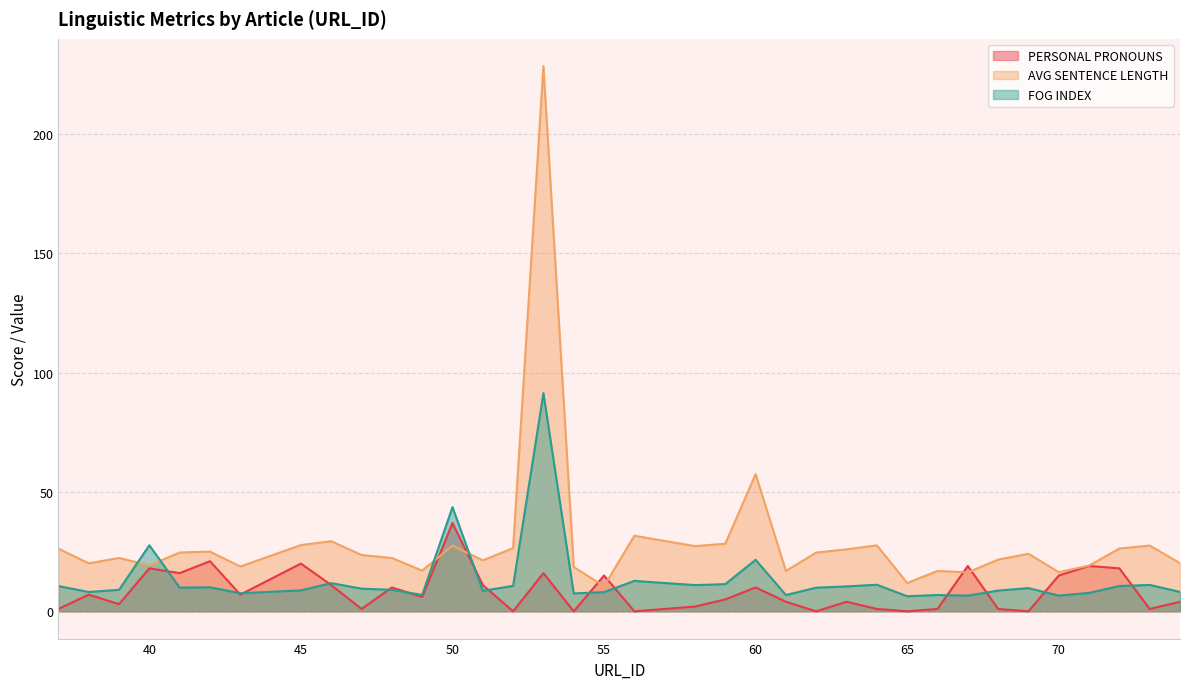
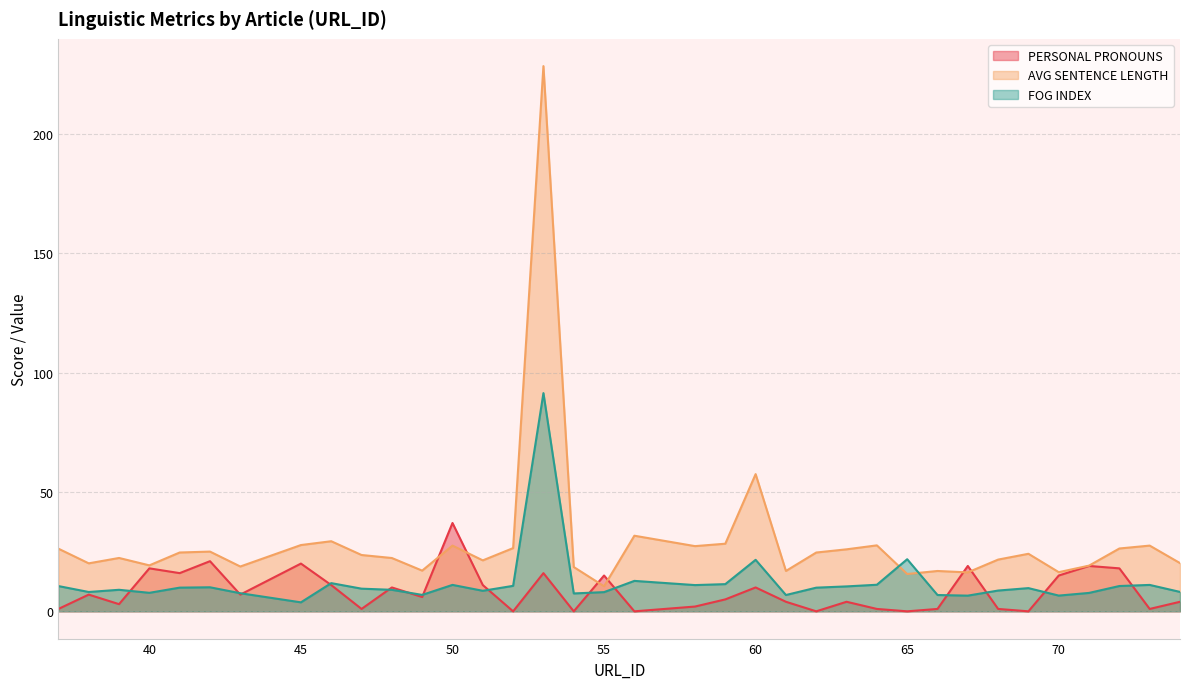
  {
    "PERSONAL PRONOUNS": {
      "40": 18,
      "45": 20,
      "50": 37,
      "55": 15,
      "60": 10,
      "65": 0,
      "70": 15
    },
    "AVG SENTENCE LENGTH": {
      "40": 19,
      "45": 28,
      "50": 28,
      "55": 11,
      "60": 57,
-     "65": 12,
+     "65": 16,
      "70": 16
    },
    "FOG INDEX": {
-     "40": 28,
-     "45": 9,
-     "50": 44,
+     "40": 8,
+     "45": 4,
+     "50": 11,
      "55": 8,
      "60": 22,
-     "65": 6,
+     "65": 22,
      "70": 7
    }
  }
